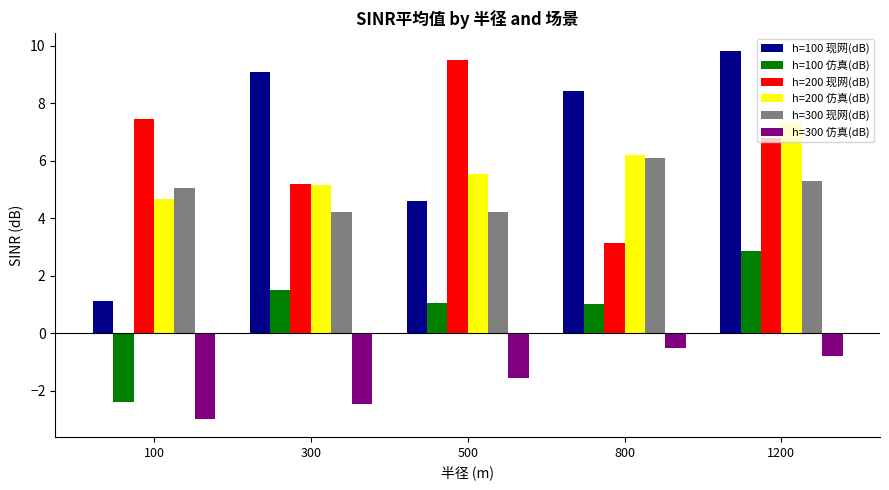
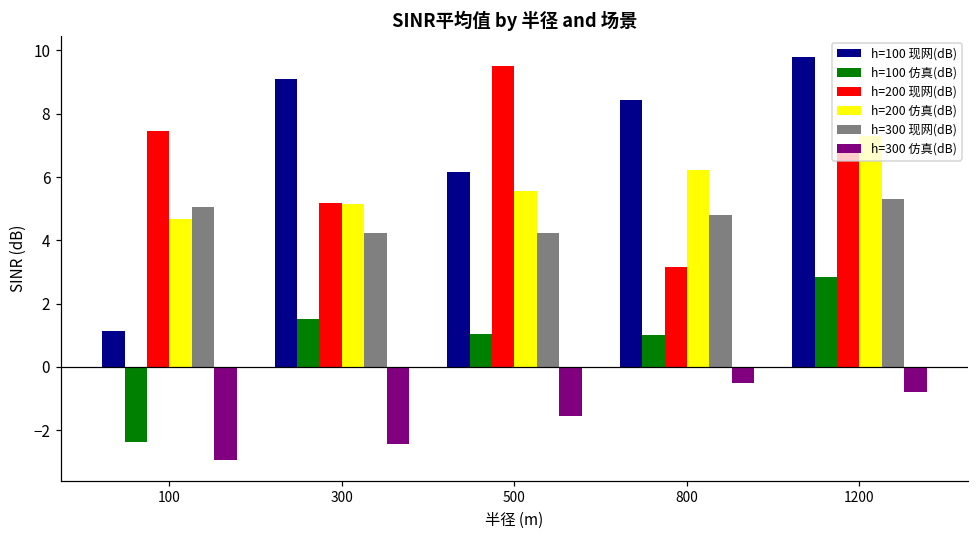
  {
    "h=100 现网(dB)": {
      "100": 1.1,
      "300": 9.1,
-     "500": 4.6,
+     "500": 6.1,
      "800": 8.4,
      "1200": 9.8
    },
    "h=100 仿真(dB)": {
      "100": -2.4,
      "300": 1.5,
      "500": 1.0,
      "800": 1.0,
      "1200": 2.9
    },
    "h=200 现网(dB)": {
      "100": 7.5,
      "300": 5.2,
      "500": 9.5,
      "800": 3.1
    },
    "h=200 仿真(dB)": {
      "100": 4.7,
      "300": 5.2,
      "500": 5.5,
      "800": 6.2
    },
    "h=300 现网(dB)": {
      "100": 5.1,
      "300": 4.2,
      "500": 4.2,
-     "800": 6.1,
+     "800": 4.8,
      "1200": 5.3
    },
    "h=300 仿真(dB)": {
      "100": -3.0,
      "300": -2.4,
      "500": -1.5,
      "800": -0.5,
      "1200": -0.8
    }
  }
